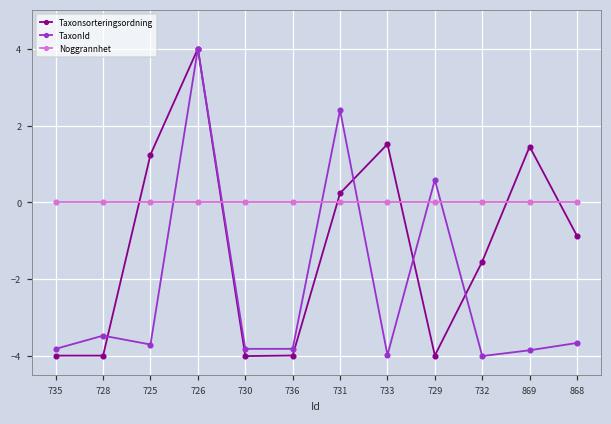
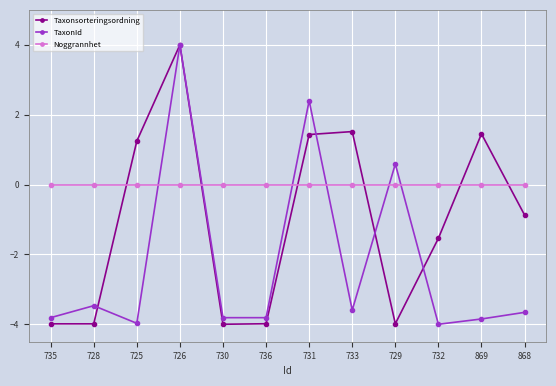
  {
    "Taxonsorteringsordning": {
      "735": -4.0,
      "728": -4.0,
      "725": 1.2,
      "730": -4.0,
      "736": -4.0,
-     "731": 0.2,
+     "731": 1.4,
      "733": 1.5,
      "729": -4.0,
      "732": -1.5,
      "869": 1.5,
      "868": -0.9
    },
    "TaxonId": {
      "735": -3.8,
      "728": -3.5,
-     "725": -3.7,
+     "725": -4.0,
      "730": -3.8,
      "736": -3.8,
      "731": 2.4,
-     "733": -4.0,
+     "733": -3.6,
      "729": 0.6,
      "732": -4.0,
      "869": -3.8,
      "868": -3.7
    },
    "Noggrannhet": {
      "735": 0.0,
      "728": 0.0,
      "725": 0.0,
      "726": 0.0,
      "730": 0.0,
      "736": 0.0,
      "731": 0.0,
      "733": 0.0,
      "729": 0.0,
      "732": 0.0,
      "869": 0.0,
      "868": 0.0
    }
  }
